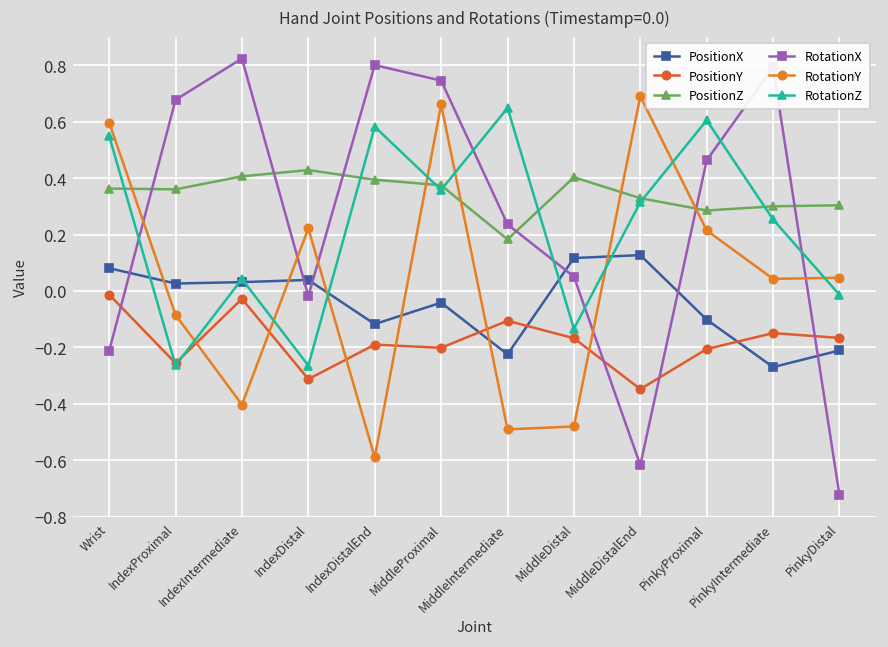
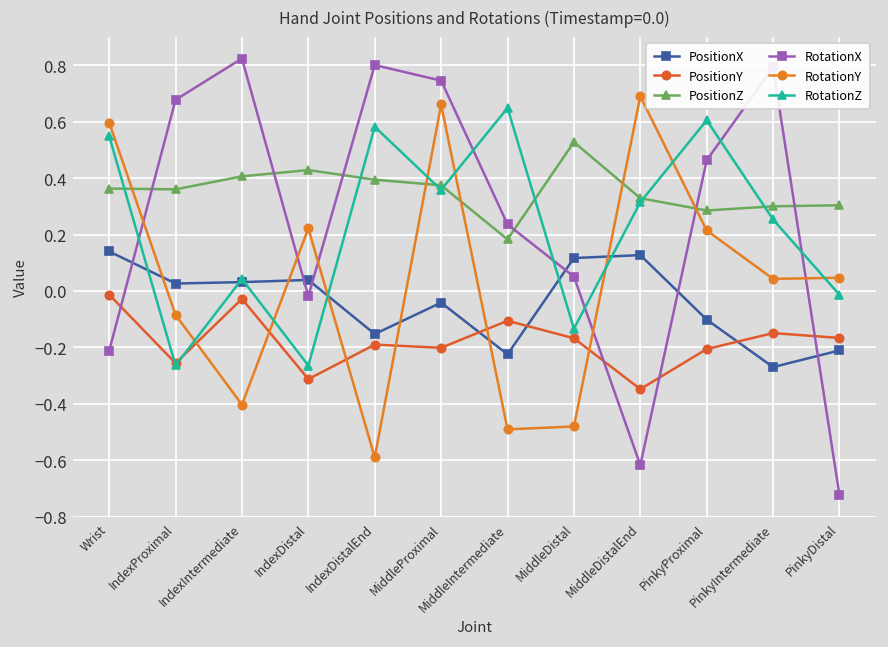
  {
    "PositionX": {
-     "Wrist": 0.08,
+     "Wrist": 0.14,
      "IndexProximal": 0.03,
      "IndexDistal": 0.04,
-     "IndexDistalEnd": -0.12,
+     "IndexDistalEnd": -0.15,
      "MiddleProximal": -0.04,
      "MiddleIntermediate": -0.22,
      "MiddleDistal": 0.12,
      "MiddleDistalEnd": 0.13,
      "PinkyProximal": -0.10,
      "PinkyIntermediate": -0.27,
      "PinkyDistal": -0.21
    },
    "PositionZ": {
      "Wrist": 0.36,
      "IndexProximal": 0.36,
      "IndexIntermediate": 0.41,
      "IndexDistal": 0.43,
      "IndexDistalEnd": 0.39,
      "MiddleProximal": 0.37,
      "MiddleIntermediate": 0.18,
-     "MiddleDistal": 0.40,
+     "MiddleDistal": 0.53,
      "MiddleDistalEnd": 0.33,
      "PinkyProximal": 0.29,
      "PinkyIntermediate": 0.30,
      "PinkyDistal": 0.30
    },
    "RotationX": {
      "Wrist": -0.21,
      "IndexProximal": 0.68,
      "IndexIntermediate": 0.82,
      "IndexDistal": -0.02,
      "IndexDistalEnd": 0.80,
      "MiddleProximal": 0.75,
      "MiddleIntermediate": 0.24,
      "MiddleDistal": 0.05,
      "MiddleDistalEnd": -0.62,
      "PinkyProximal": 0.46,
      "PinkyDistal": -0.72
    },
    "RotationZ": {
      "Wrist": 0.55,
      "IndexDistal": -0.26,
      "IndexDistalEnd": 0.58,
      "MiddleProximal": 0.36,
      "MiddleIntermediate": 0.65,
      "MiddleDistal": -0.13,
      "MiddleDistalEnd": 0.31,
      "PinkyProximal": 0.61,
      "PinkyIntermediate": 0.25,
      "PinkyDistal": -0.01
    }
  }
